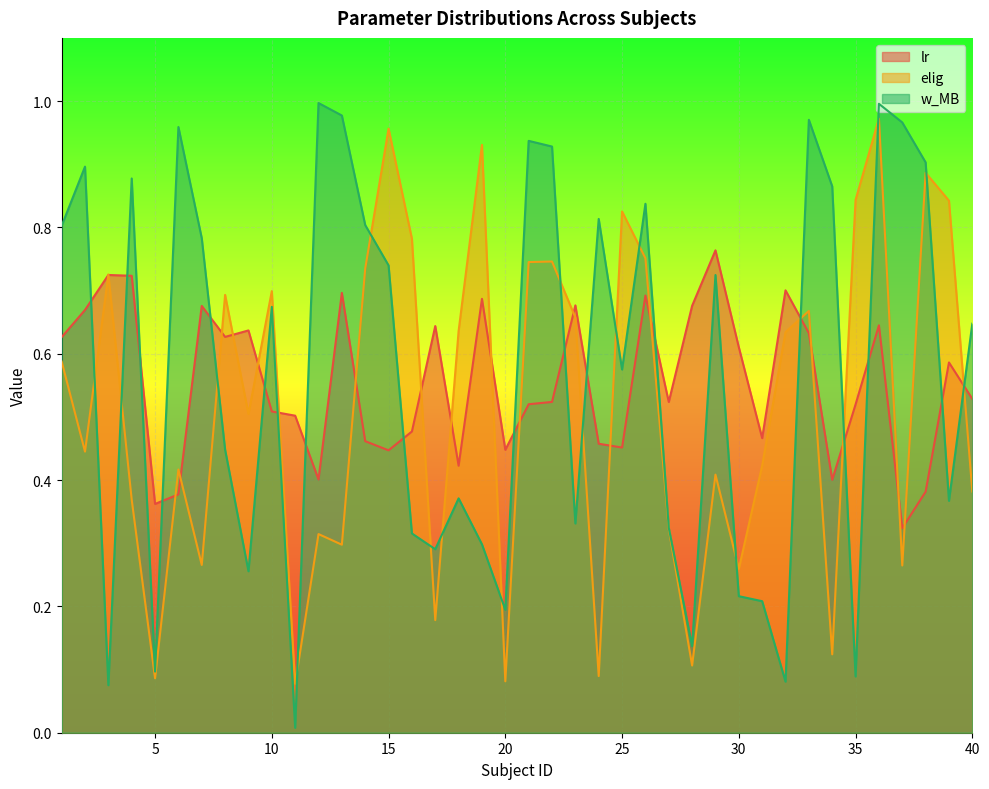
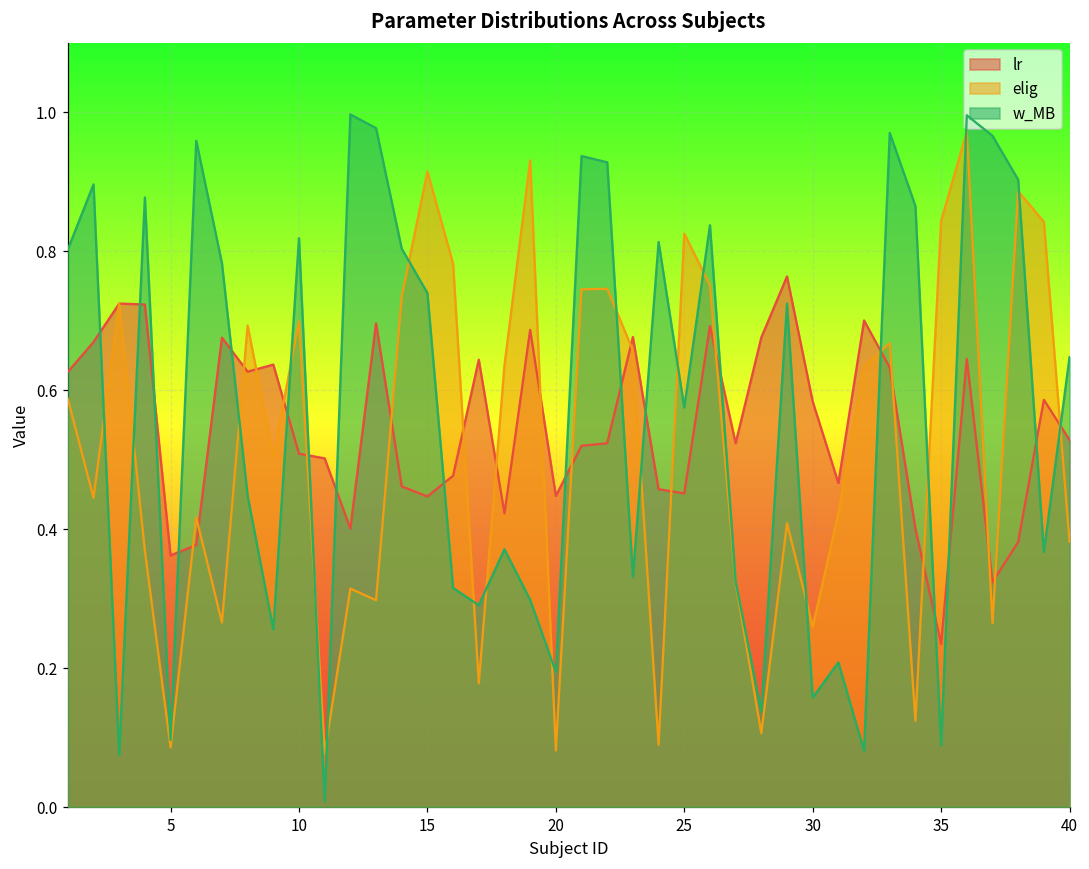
  {
    "lr": {
      "5": 0.36,
      "10": 0.51,
      "15": 0.45,
      "20": 0.45,
      "25": 0.45,
-     "30": 0.61,
-     "35": 0.52,
+     "30": 0.58,
+     "35": 0.23,
      "40": 0.53
    },
    "elig": {
      "5": 0.09,
      "10": 0.70,
-     "15": 0.96,
+     "15": 0.91,
      "20": 0.08,
      "25": 0.83,
      "30": 0.26,
      "35": 0.84,
      "40": 0.38
    },
    "w_MB": {
      "5": 0.10,
-     "10": 0.67,
+     "10": 0.82,
      "15": 0.74,
      "20": 0.19,
      "25": 0.58,
-     "30": 0.22,
+     "30": 0.16,
      "35": 0.09,
      "40": 0.65
    }
  }
